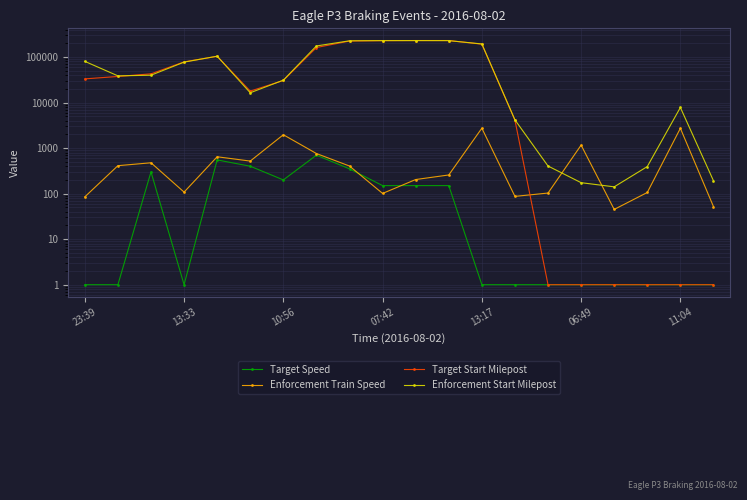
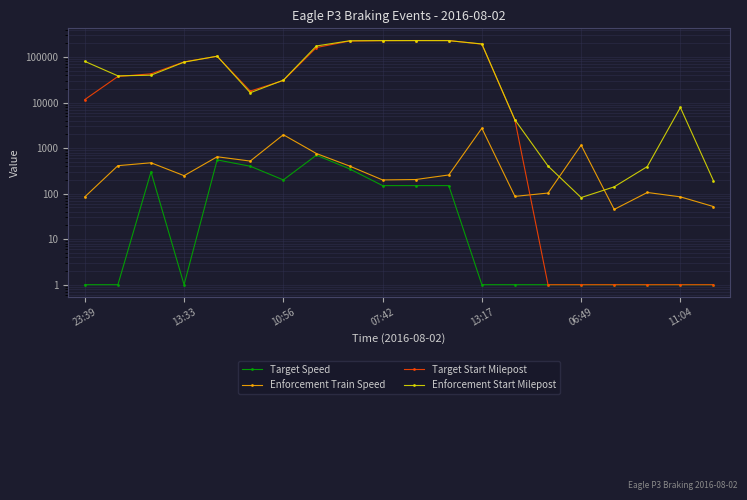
  {
    "Target Speed": {
      "23:39": 1,
      "13:33": 1,
      "10:56": 200,
      "07:42": 150,
      "13:17": 1
    },
    "Enforcement Train Speed": {
      "23:39": 90,
-     "13:33": 110,
+     "13:33": 200,
      "10:56": 2000,
-     "07:42": 100,
+     "07:42": 200,
      "13:17": 3000,
      "06:49": 1200,
-     "11:04": 3000
+     "11:04": 90
    },
    "Target Start Milepost": {
-     "23:39": 30000
+     "23:39": 12000
    },
    "Enforcement Start Milepost": {
      "23:39": 80000,
-     "06:49": 170,
+     "06:49": 80,
      "11:04": 8000
    }
  }
